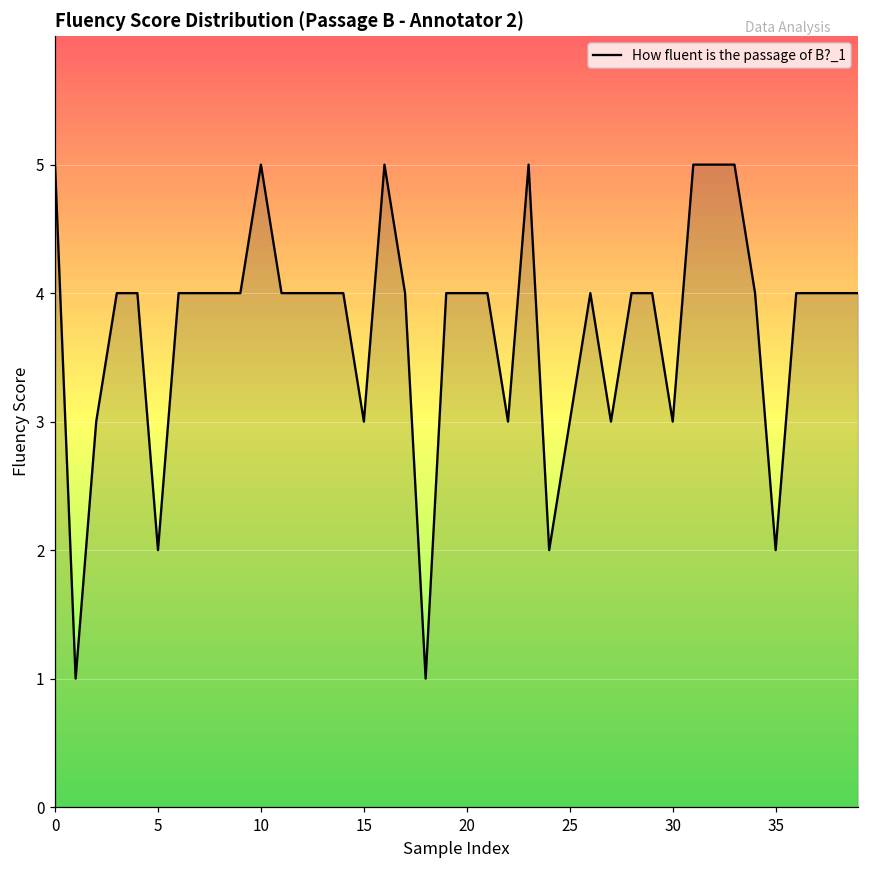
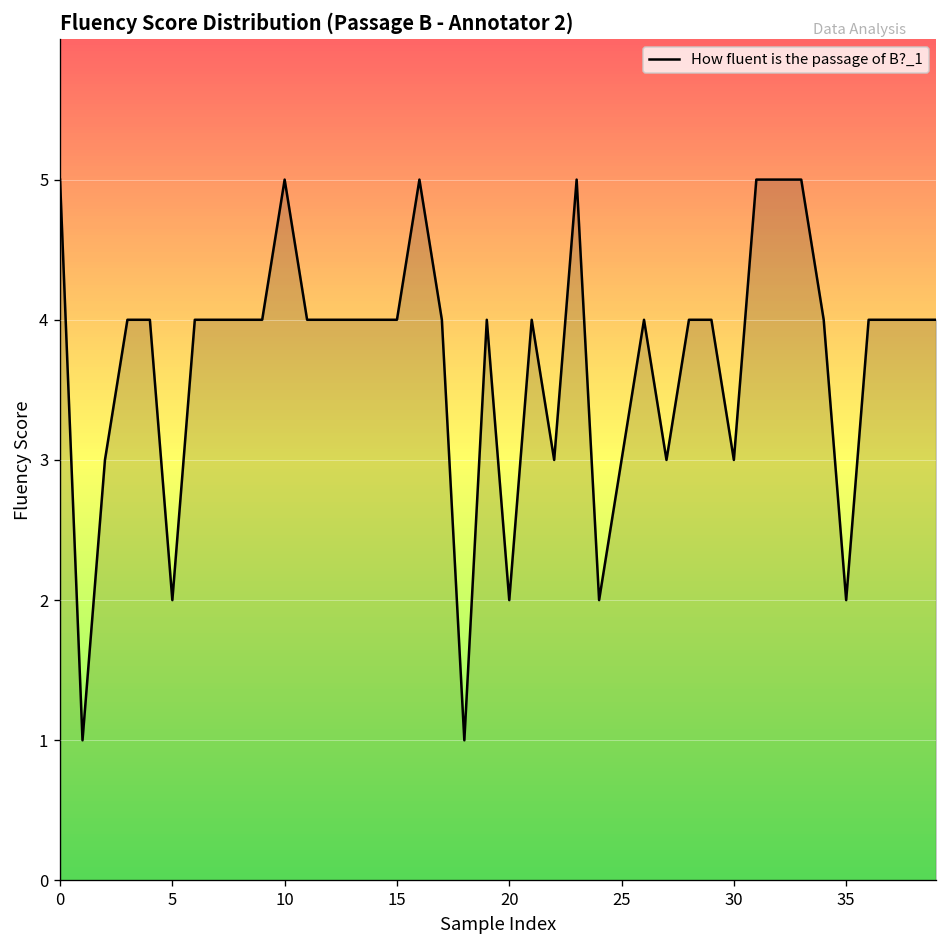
  {
    "0": 5,
    "5": 2,
    "10": 5,
-   "15": 3,
-   "20": 4,
+   "15": 4,
+   "20": 2,
    "25": 3,
    "30": 3,
    "35": 2
  }
